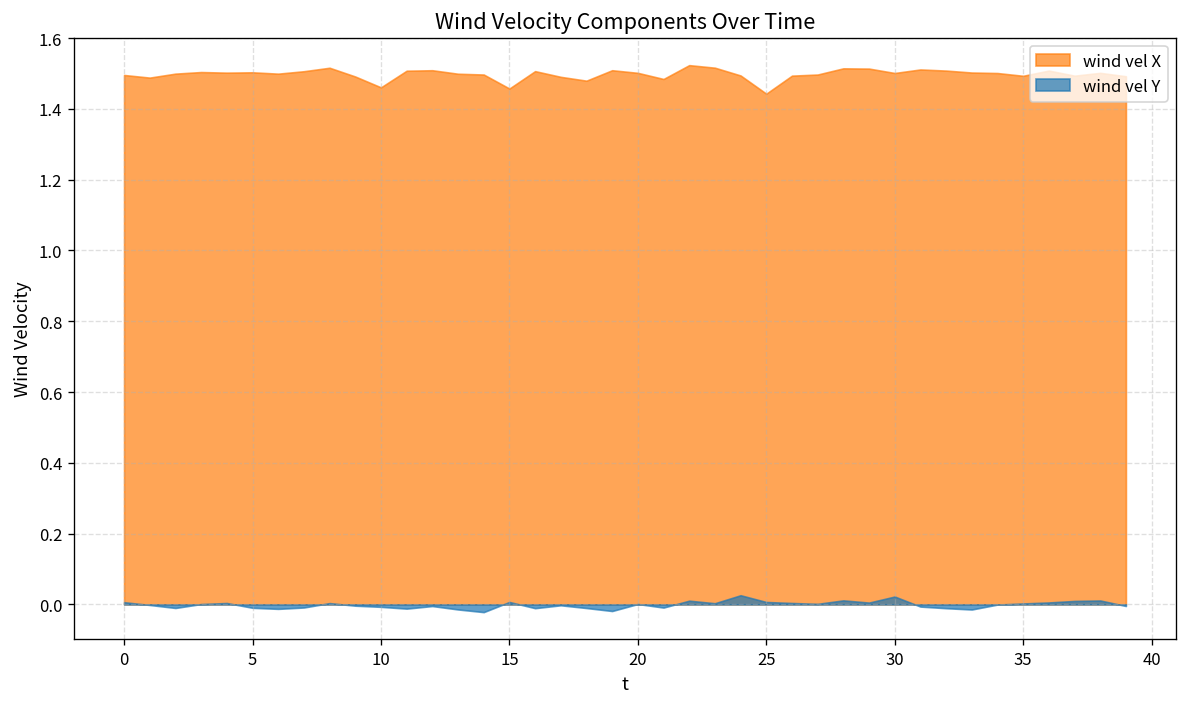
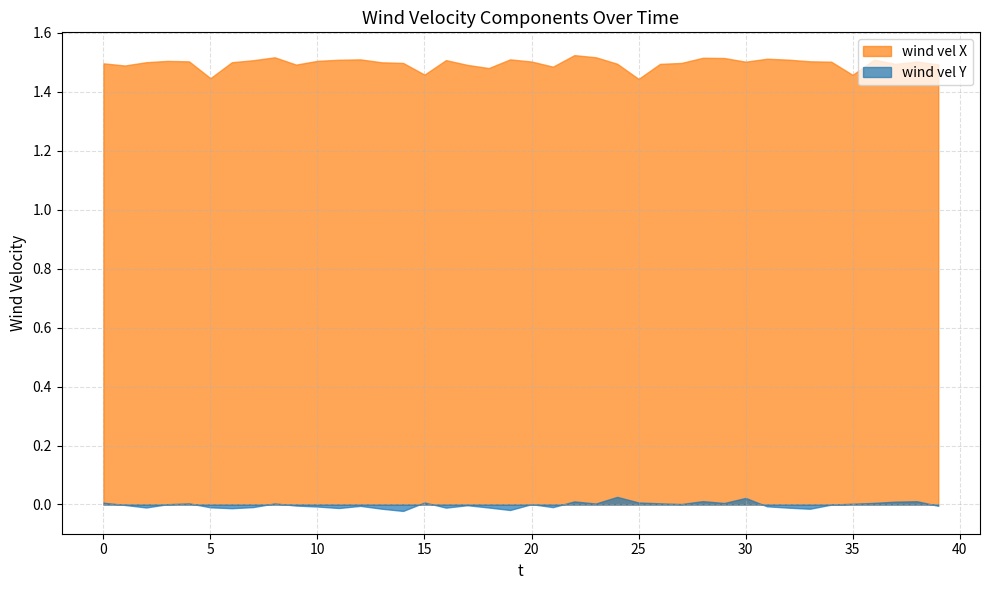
  {
    "wind vel X": {
      "0": 1.50,
-     "5": 1.50,
-     "10": 1.46,
+     "5": 1.45,
+     "10": 1.50,
      "15": 1.46,
      "20": 1.50,
      "25": 1.44,
      "30": 1.50,
-     "35": 1.49
+     "35": 1.46
    }
  }
